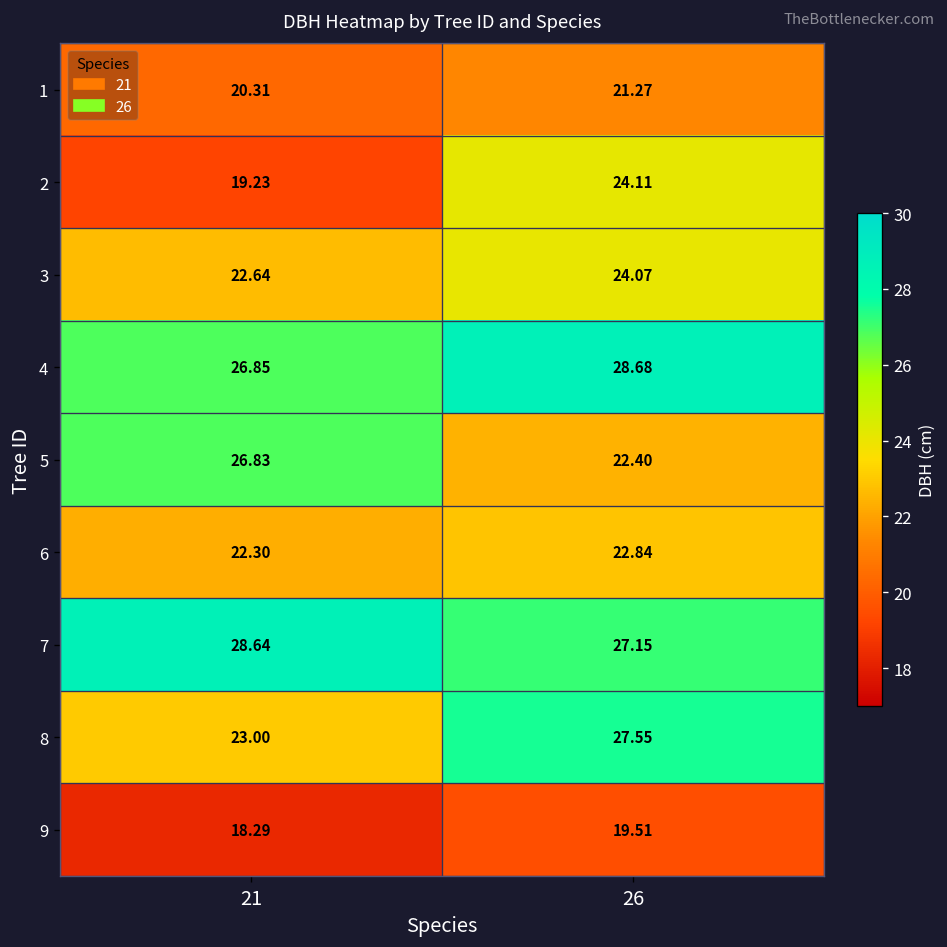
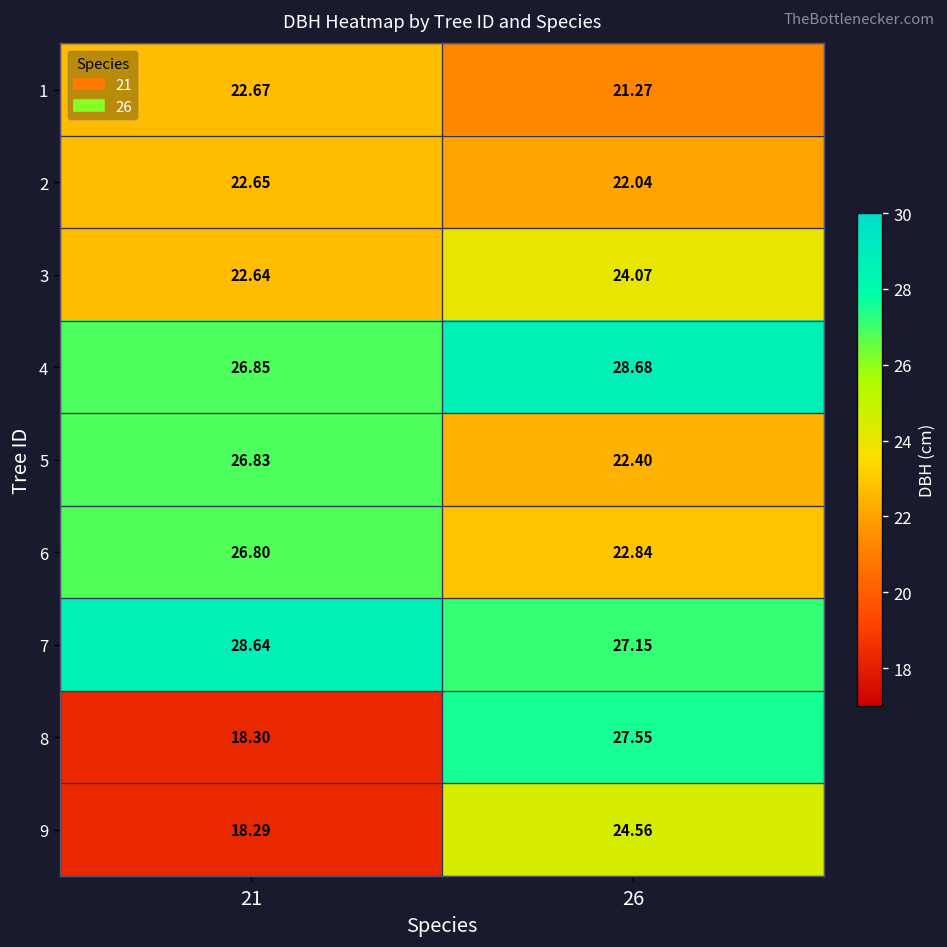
  {
    "1": {
-     "21": 20.31,
+     "21": 22.67,
      "26": 21.27
    },
    "2": {
-     "21": 19.23,
-     "26": 24.11
+     "21": 22.65,
+     "26": 22.04
    },
    "3": {
      "21": 22.64,
      "26": 24.07
    },
    "4": {
      "21": 26.85,
      "26": 28.68
    },
    "5": {
      "21": 26.83,
      "26": 22.40
    },
    "6": {
-     "21": 22.30,
+     "21": 26.80,
      "26": 22.84
    },
    "7": {
      "21": 28.64,
      "26": 27.15
    },
    "8": {
-     "21": 23.00,
+     "21": 18.30,
      "26": 27.55
    },
    "9": {
      "21": 18.29,
-     "26": 19.51
+     "26": 24.56
    }
  }
